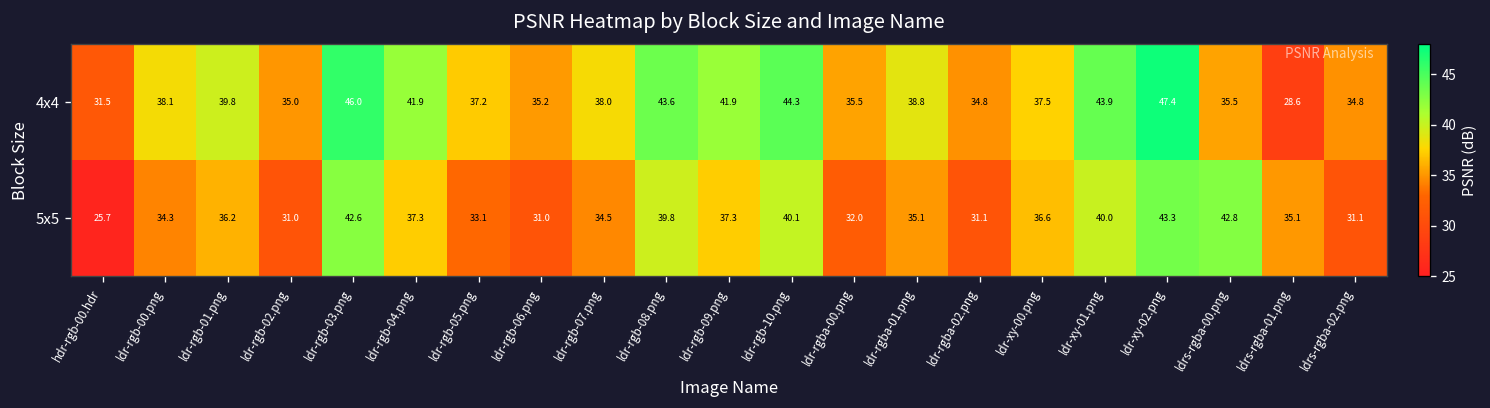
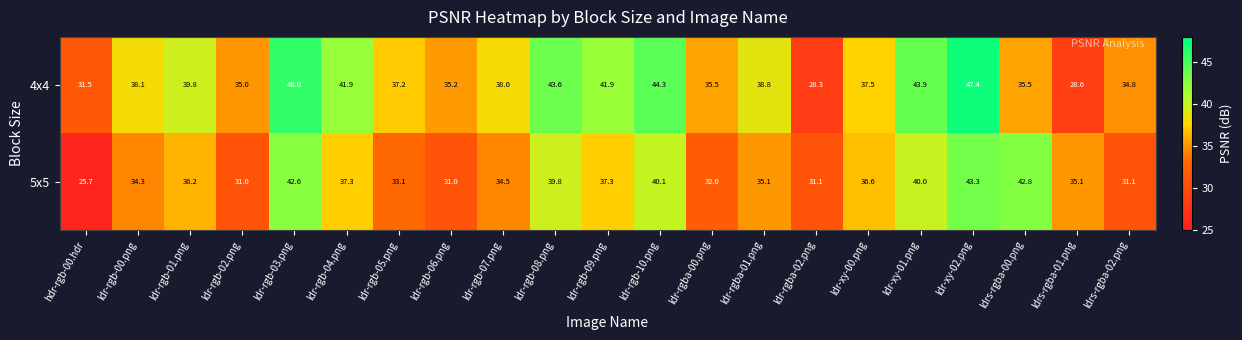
  {
    "4x4": {
      "hdr-rgb-00.hdr": 31.5,
      "ldr-rgb-00.png": 38.1,
      "ldr-rgb-01.png": 39.8,
      "ldr-rgb-02.png": 35.0,
      "ldr-rgb-03.png": 46.0,
      "ldr-rgb-04.png": 41.9,
      "ldr-rgb-05.png": 37.2,
      "ldr-rgb-06.png": 35.2,
      "ldr-rgb-07.png": 38.0,
      "ldr-rgb-08.png": 43.6,
      "ldr-rgb-09.png": 41.9,
      "ldr-rgb-10.png": 44.3,
      "ldr-rgba-00.png": 35.5,
      "ldr-rgba-01.png": 38.8,
-     "ldr-rgba-02.png": 34.8,
+     "ldr-rgba-02.png": 28.3,
      "ldr-xy-00.png": 37.5,
      "ldr-xy-01.png": 43.9,
      "ldr-xy-02.png": 47.4,
      "ldrs-rgba-00.png": 35.5,
      "ldrs-rgba-01.png": 28.6
    },
    "5x5": {
      "hdr-rgb-00.hdr": 25.7,
      "ldr-rgb-00.png": 34.3,
      "ldr-rgb-01.png": 36.2,
      "ldr-rgb-02.png": 31.0,
      "ldr-rgb-03.png": 42.6,
      "ldr-rgb-04.png": 37.3,
      "ldr-rgb-05.png": 33.1,
      "ldr-rgb-06.png": 31.0,
      "ldr-rgb-07.png": 34.5,
      "ldr-rgb-08.png": 39.8,
      "ldr-rgb-09.png": 37.3,
      "ldr-rgb-10.png": 40.1,
      "ldr-rgba-00.png": 32.0,
      "ldr-rgba-01.png": 35.1,
      "ldr-rgba-02.png": 31.1,
      "ldr-xy-00.png": 36.6,
      "ldr-xy-01.png": 40.0,
      "ldr-xy-02.png": 43.3,
      "ldrs-rgba-00.png": 42.8,
      "ldrs-rgba-01.png": 35.1,
      "ldrs-rgba-02.png": 31.1
    }
  }
